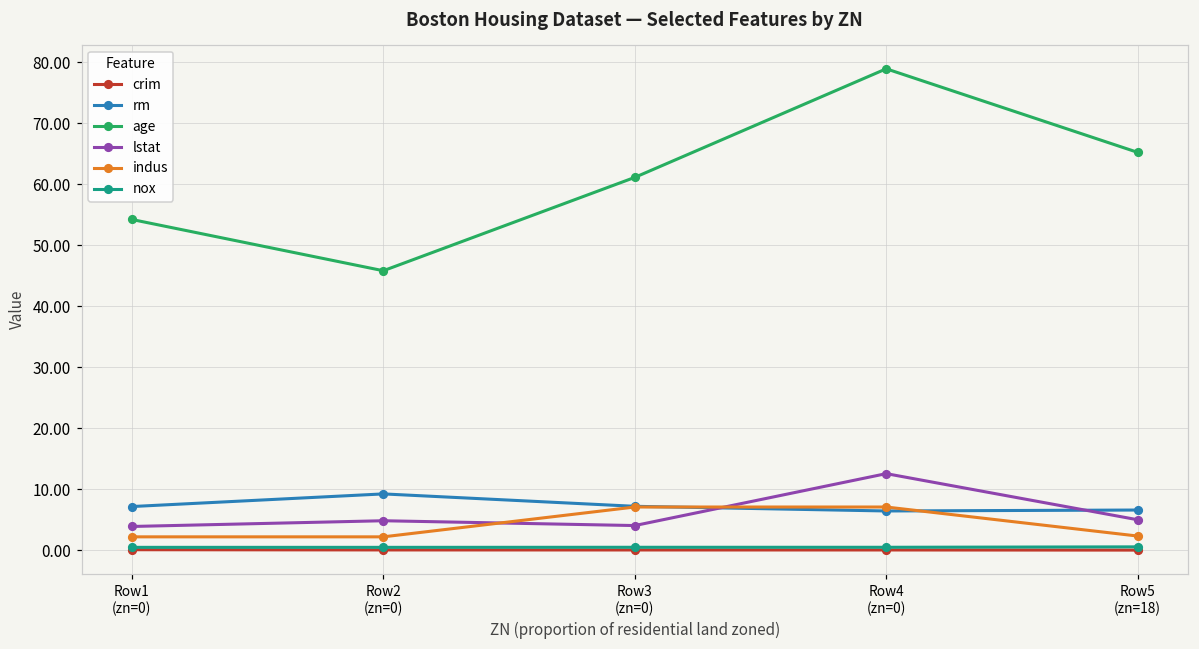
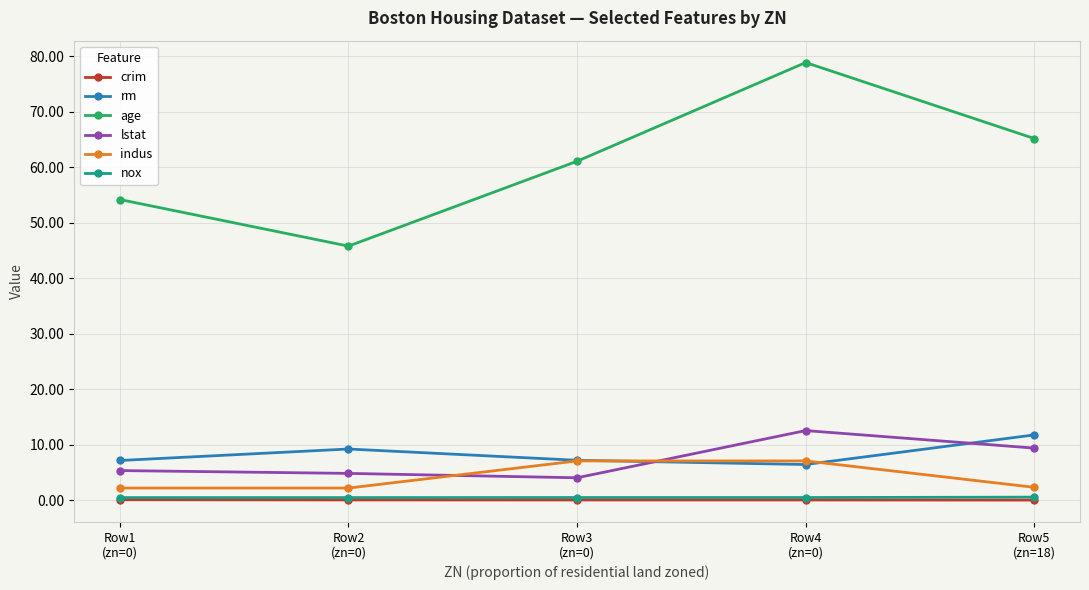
  {
    "crim": {
      "Row5 (zn=18)": 0
    },
    "rm": {
      "Row1 (zn=0)": 7,
      "Row2 (zn=0)": 9,
      "Row4 (zn=0)": 6,
-     "Row5 (zn=18)": 7
+     "Row5 (zn=18)": 12
    },
    "lstat": {
-     "Row1 (zn=0)": 4,
+     "Row1 (zn=0)": 5,
      "Row2 (zn=0)": 5,
      "Row3 (zn=0)": 4,
      "Row4 (zn=0)": 13,
-     "Row5 (zn=18)": 5
+     "Row5 (zn=18)": 9
    },
    "indus": {
      "Row1 (zn=0)": 2,
      "Row2 (zn=0)": 2,
      "Row4 (zn=0)": 7,
      "Row5 (zn=18)": 2
    }
  }
